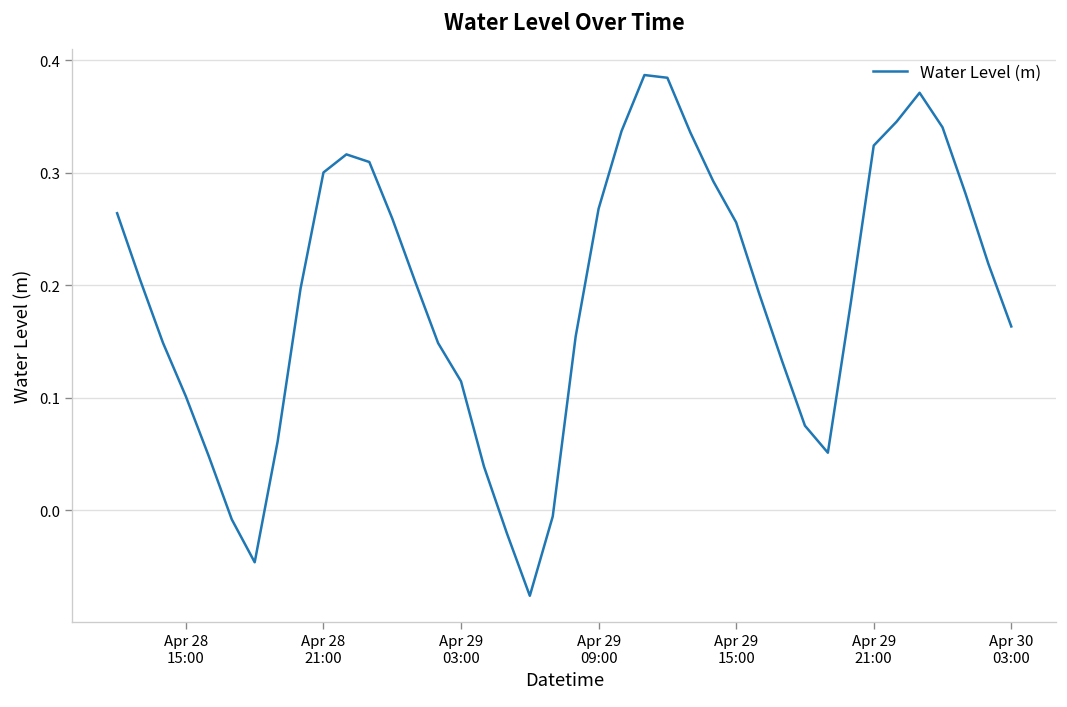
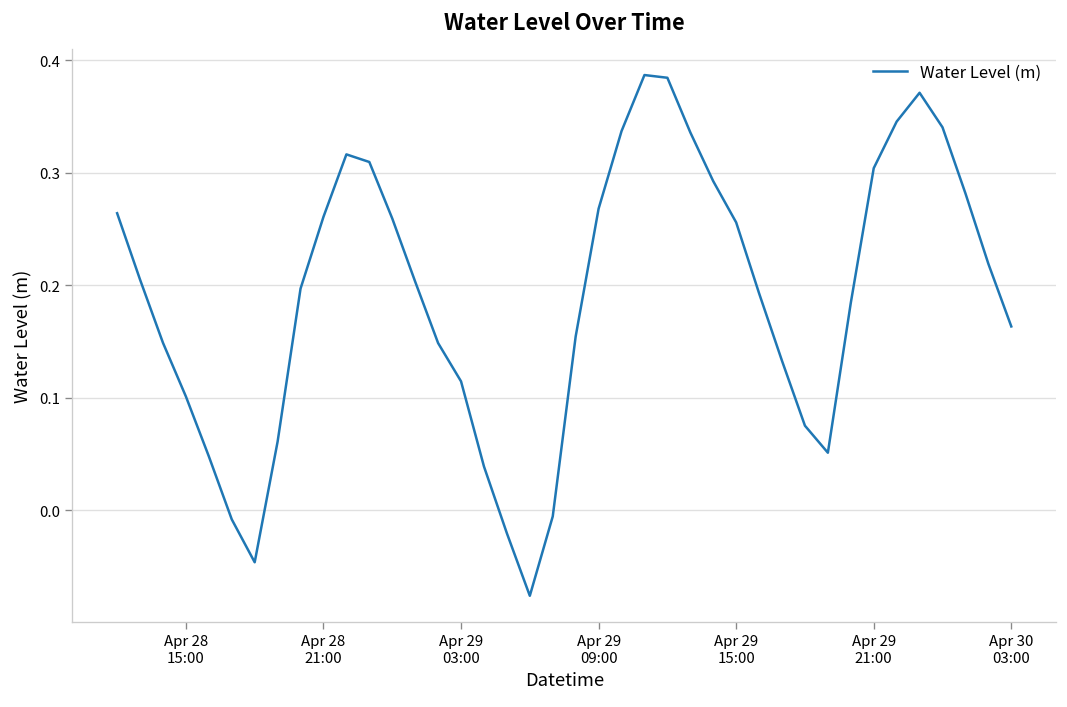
  {
    "Apr 28 15:00": 0.10,
-   "Apr 28 21:00": 0.30,
+   "Apr 28 21:00": 0.26,
    "Apr 29 03:00": 0.11,
    "Apr 29 09:00": 0.27,
    "Apr 29 15:00": 0.26,
-   "Apr 29 21:00": 0.32,
+   "Apr 29 21:00": 0.30,
    "Apr 30 03:00": 0.16
  }
